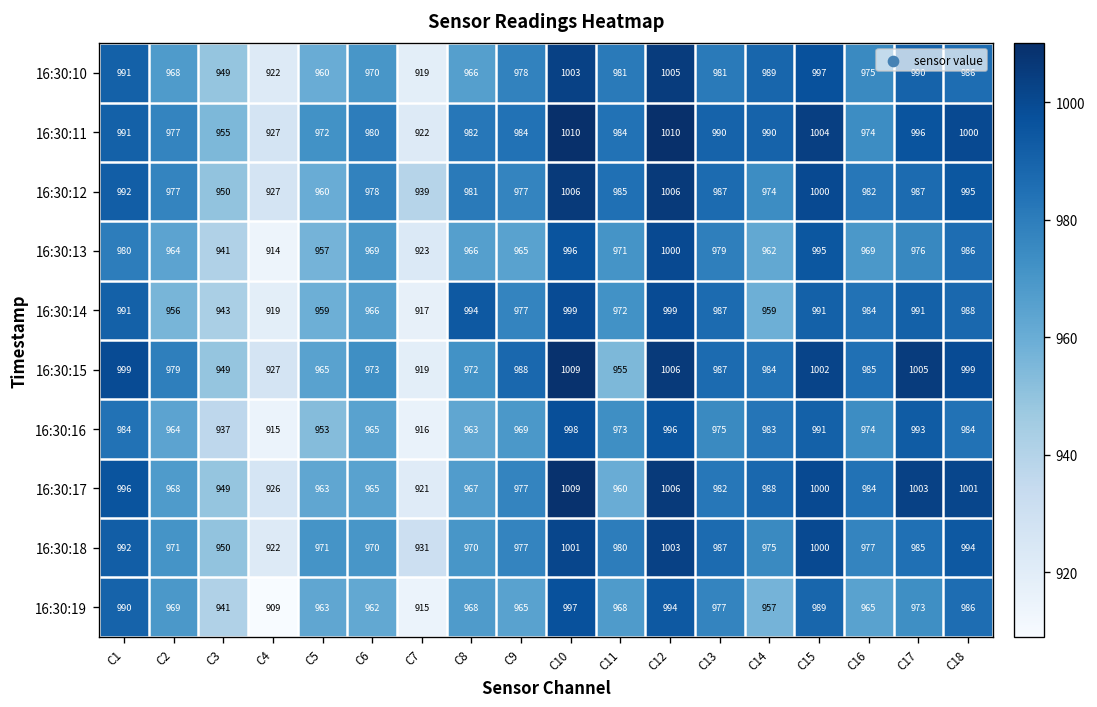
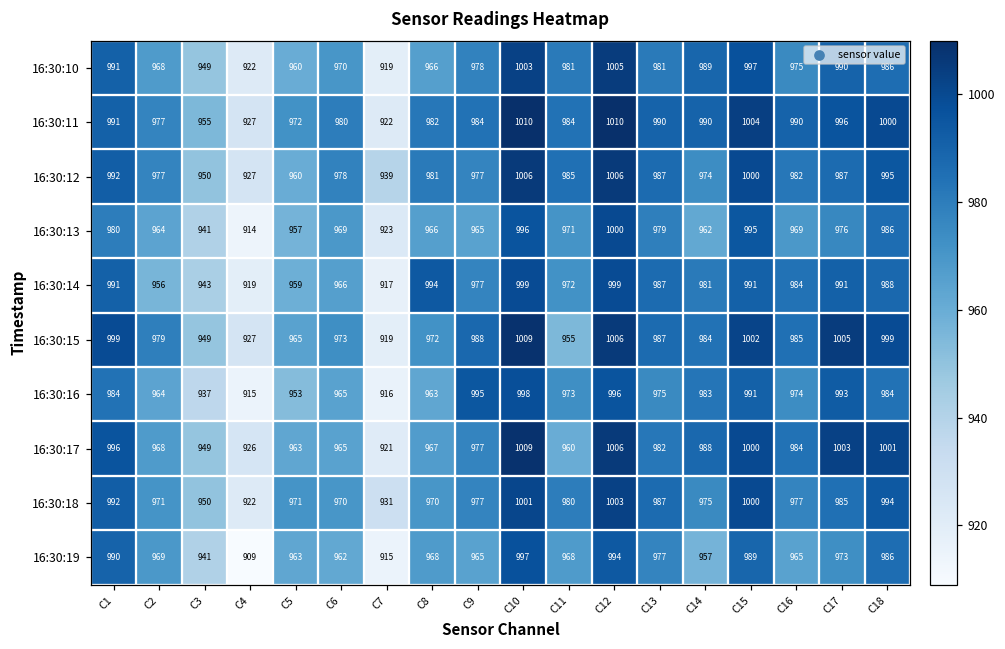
  {
    "16:30:10": {
      "C1": 991,
      "C2": 968,
      "C3": 949,
      "C4": 922,
      "C5": 960,
      "C6": 970,
      "C7": 919,
      "C8": 966,
      "C9": 978,
      "C10": 1003,
      "C11": 981,
      "C12": 1005,
      "C13": 981,
      "C14": 989,
      "C15": 997,
      "C16": 975
    },
    "16:30:11": {
      "C1": 991,
      "C2": 977,
      "C3": 955,
      "C4": 927,
      "C5": 972,
      "C6": 980,
      "C7": 922,
      "C8": 982,
      "C9": 984,
      "C10": 1010,
      "C11": 984,
      "C12": 1010,
      "C13": 990,
      "C14": 990,
      "C15": 1004,
-     "C16": 974,
+     "C16": 990,
      "C17": 996,
      "C18": 1000
    },
    "16:30:12": {
      "C1": 992,
      "C2": 977,
      "C3": 950,
      "C4": 927,
      "C5": 960,
      "C6": 978,
      "C7": 939,
      "C8": 981,
      "C9": 977,
      "C10": 1006,
      "C11": 985,
      "C12": 1006,
      "C13": 987,
      "C14": 974,
      "C15": 1000,
      "C16": 982,
      "C17": 987,
      "C18": 995
    },
    "16:30:13": {
      "C1": 980,
      "C2": 964,
      "C3": 941,
      "C4": 914,
      "C5": 957,
      "C6": 969,
      "C7": 923,
      "C8": 966,
      "C9": 965,
      "C10": 996,
      "C11": 971,
      "C12": 1000,
      "C13": 979,
      "C14": 962,
      "C15": 995,
      "C16": 969,
      "C17": 976,
      "C18": 986
    },
    "16:30:14": {
      "C1": 991,
      "C2": 956,
      "C3": 943,
      "C4": 919,
      "C5": 959,
      "C6": 966,
      "C7": 917,
      "C8": 994,
      "C9": 977,
      "C10": 999,
      "C11": 972,
      "C12": 999,
      "C13": 987,
-     "C14": 959,
+     "C14": 981,
      "C15": 991,
      "C16": 984,
      "C17": 991,
      "C18": 988
    },
    "16:30:15": {
      "C1": 999,
      "C2": 979,
      "C3": 949,
      "C4": 927,
      "C5": 965,
      "C6": 973,
      "C7": 919,
      "C8": 972,
      "C9": 988,
      "C10": 1009,
      "C11": 955,
      "C12": 1006,
      "C13": 987,
      "C14": 984,
      "C15": 1002,
      "C16": 985,
      "C17": 1005,
      "C18": 999
    },
    "16:30:16": {
      "C1": 984,
      "C2": 964,
      "C3": 937,
      "C4": 915,
      "C5": 953,
      "C6": 965,
      "C7": 916,
      "C8": 963,
-     "C9": 969,
+     "C9": 995,
      "C10": 998,
      "C11": 973,
      "C12": 996,
      "C13": 975,
      "C14": 983,
      "C15": 991,
      "C16": 974,
      "C17": 993,
      "C18": 984
    },
    "16:30:17": {
      "C1": 996,
      "C2": 968,
      "C3": 949,
      "C4": 926,
      "C5": 963,
      "C6": 965,
      "C7": 921,
      "C8": 967,
      "C9": 977,
      "C10": 1009,
      "C11": 960,
      "C12": 1006,
      "C13": 982,
      "C14": 988,
      "C15": 1000,
      "C16": 984,
      "C17": 1003,
      "C18": 1001
    },
    "16:30:18": {
      "C1": 992,
      "C2": 971,
      "C3": 950,
      "C4": 922,
      "C5": 971,
      "C6": 970,
      "C7": 931,
      "C8": 970,
      "C9": 977,
      "C10": 1001,
      "C11": 980,
      "C12": 1003,
      "C13": 987,
      "C14": 975,
      "C15": 1000,
      "C16": 977,
      "C17": 985,
      "C18": 994
    },
    "16:30:19": {
      "C1": 990,
      "C2": 969,
      "C3": 941,
      "C4": 909,
      "C5": 963,
      "C6": 962,
      "C7": 915,
      "C8": 968,
      "C9": 965,
      "C10": 997,
      "C11": 968,
      "C12": 994,
      "C13": 977,
      "C14": 957,
      "C15": 989,
      "C16": 965,
      "C17": 973,
      "C18": 986
    }
  }
